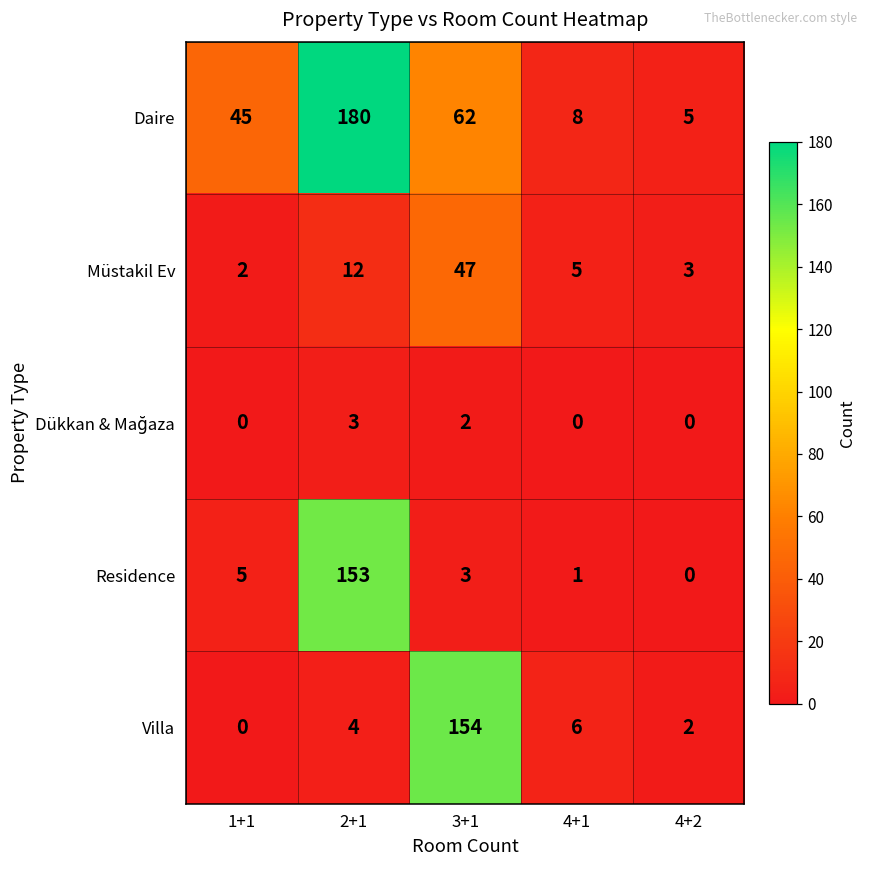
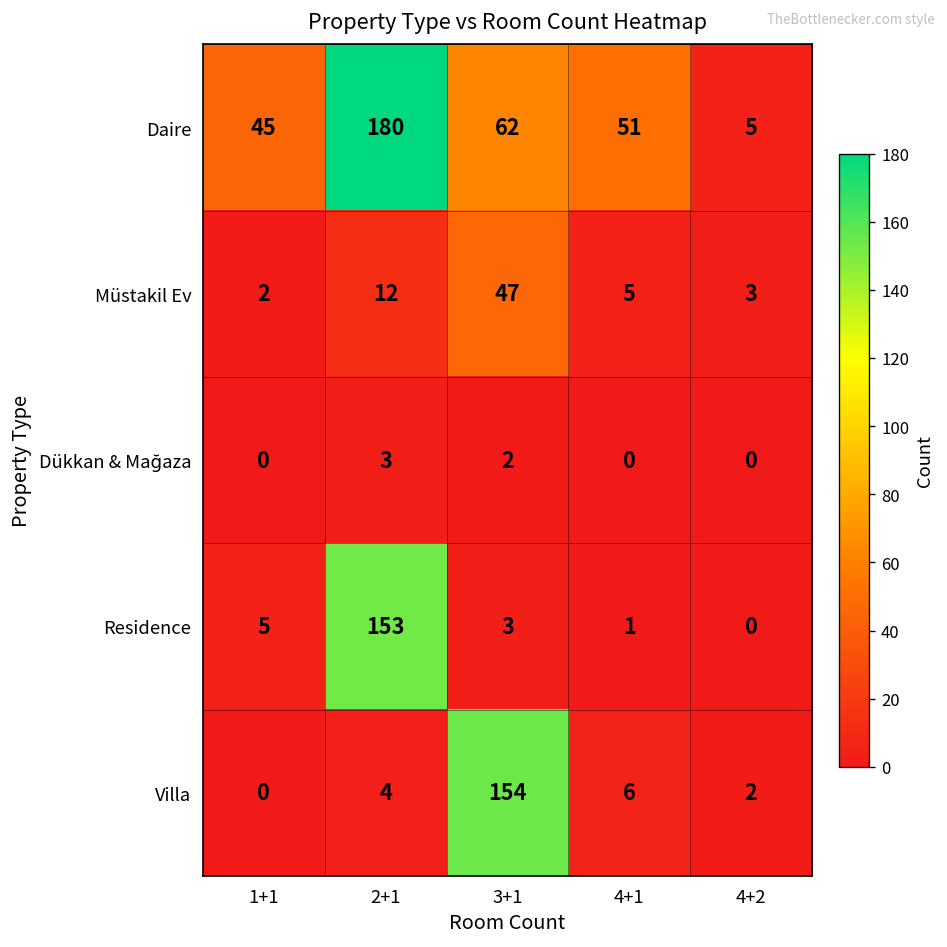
  {
    "Daire": {
      "1+1": 45,
      "2+1": 180,
      "3+1": 62,
-     "4+1": 8,
+     "4+1": 51,
      "4+2": 5
    },
    "Müstakil Ev": {
      "1+1": 2,
      "2+1": 12,
      "3+1": 47,
      "4+1": 5,
      "4+2": 3
    },
    "Dükkan & Mağaza": {
      "1+1": 0,
      "2+1": 3,
      "3+1": 2,
      "4+1": 0,
      "4+2": 0
    },
    "Residence": {
      "1+1": 5,
      "2+1": 153,
      "3+1": 3,
      "4+1": 1,
      "4+2": 0
    },
    "Villa": {
      "1+1": 0,
      "2+1": 4,
      "3+1": 154,
      "4+1": 6,
      "4+2": 2
    }
  }
